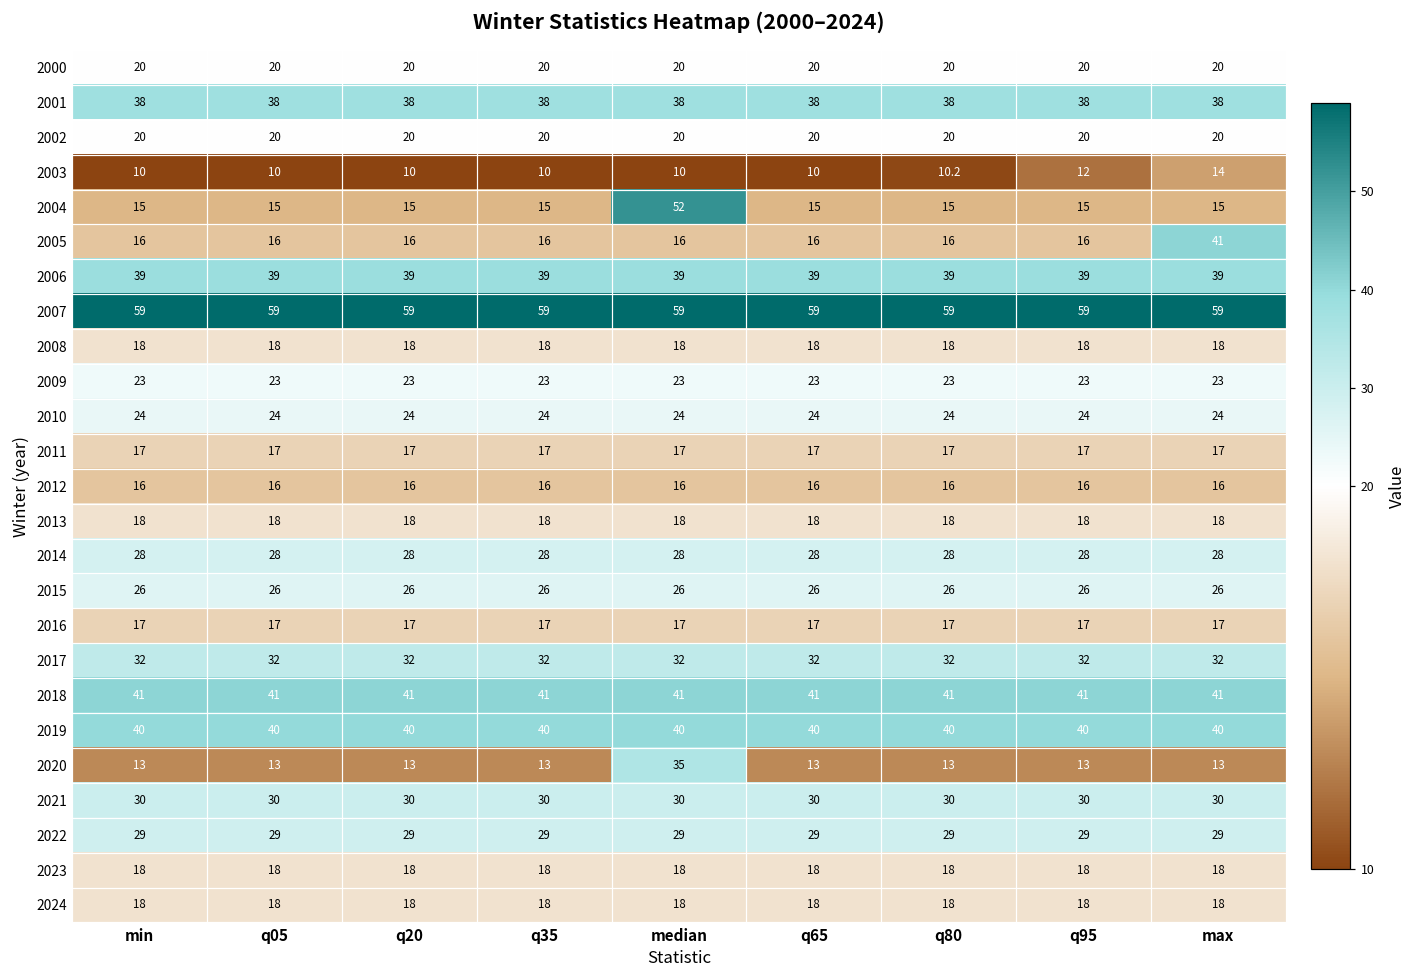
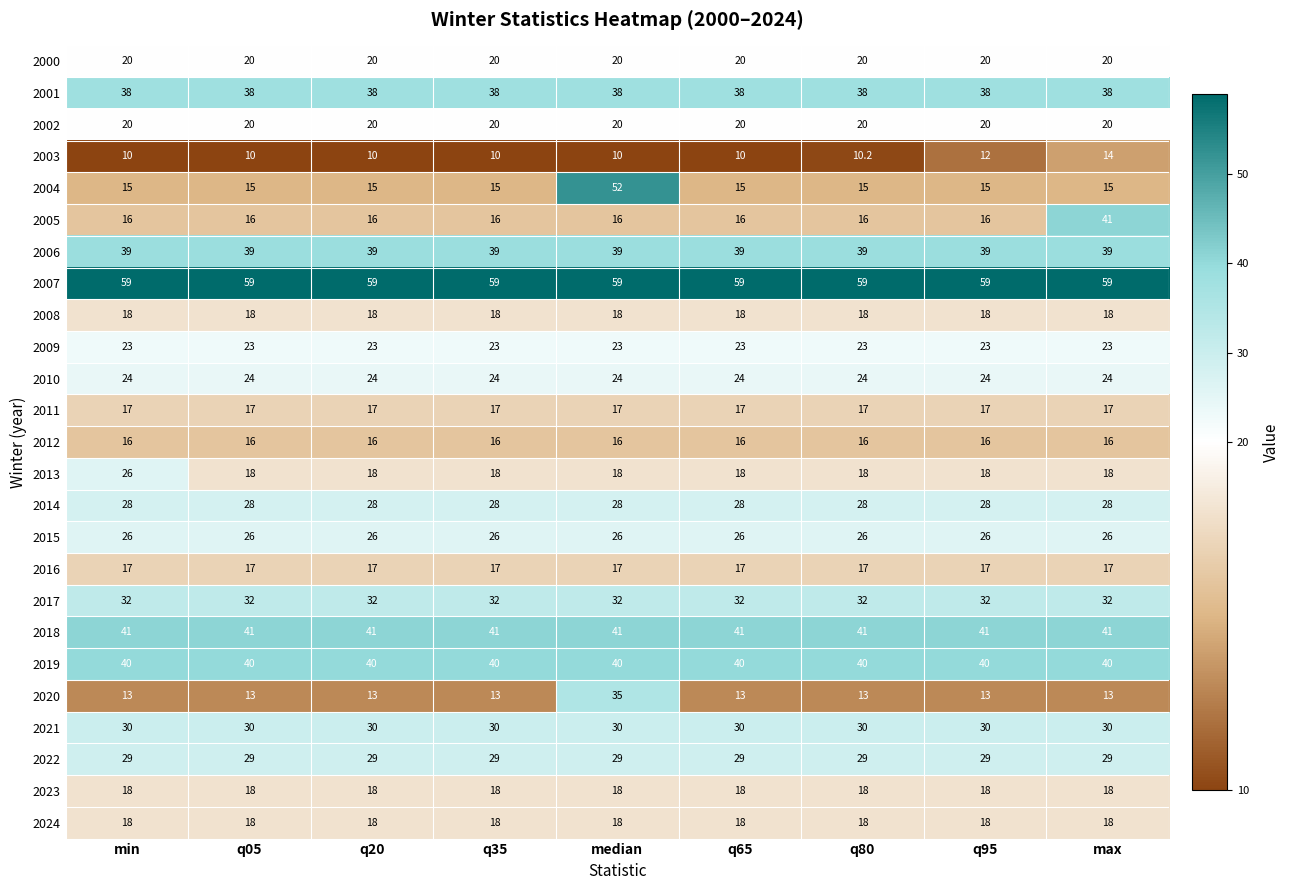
  {
    "2013": {
-     "min": 18,
+     "min": 26,
      "q05": 18,
      "q20": 18,
      "q35": 18,
      "median": 18,
      "q65": 18,
      "q80": 18,
      "q95": 18,
      "max": 18
    }
  }
